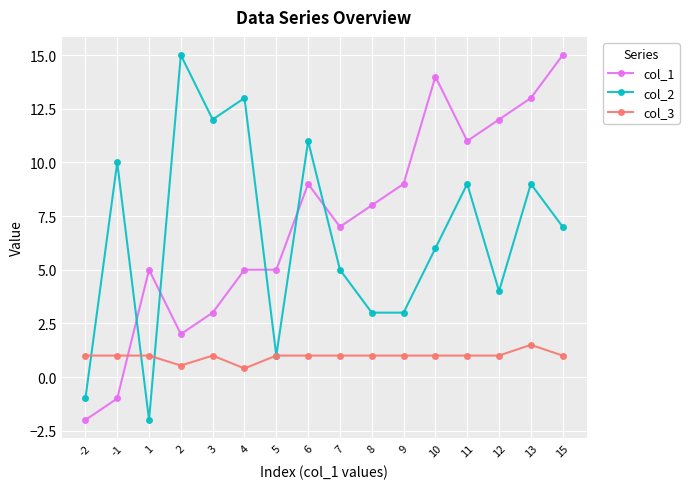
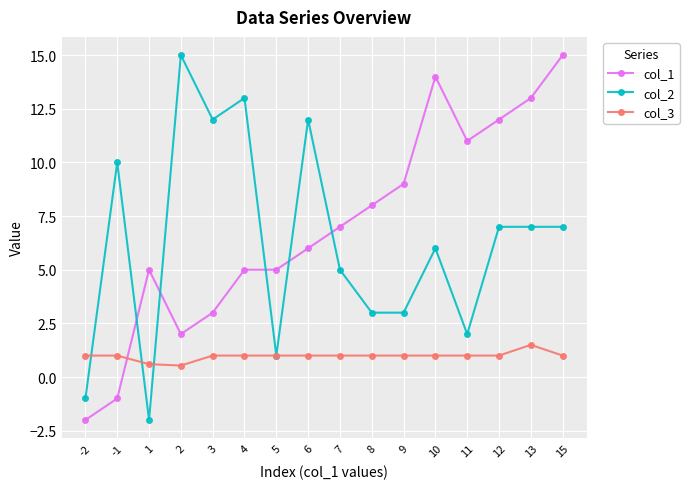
  {
    "col_1": {
      "-2": -2,
      "-1": -1,
      "1": 5,
      "2": 2,
      "3": 3,
      "4": 5,
      "5": 5,
-     "6": 9,
+     "6": 6,
      "7": 7,
      "8": 8,
      "9": 9,
      "10": 14,
      "11": 11,
      "12": 12,
      "13": 13,
      "15": 15
    },
    "col_2": {
      "-2": -1,
      "-1": 10,
      "1": -2,
      "2": 15,
      "3": 12,
      "4": 13,
-     "6": 11,
+     "6": 12,
      "7": 5,
      "8": 3,
      "9": 3,
      "10": 6,
-     "11": 9,
-     "12": 4,
-     "13": 9,
+     "11": 2,
+     "12": 7,
+     "13": 7,
      "15": 7
    },
    "col_3": {
      "-2": 1.0,
      "-1": 1.0,
-     "1": 1.0,
+     "1": 0.6,
      "2": 0.5,
      "3": 1.0,
-     "4": 0.4,
+     "4": 1.0,
      "6": 1.0,
      "7": 1.0,
      "8": 1.0,
      "9": 1.0,
      "10": 1.0,
      "11": 1.0,
      "12": 1.0,
      "13": 1.5,
      "15": 1.0
    }
  }
